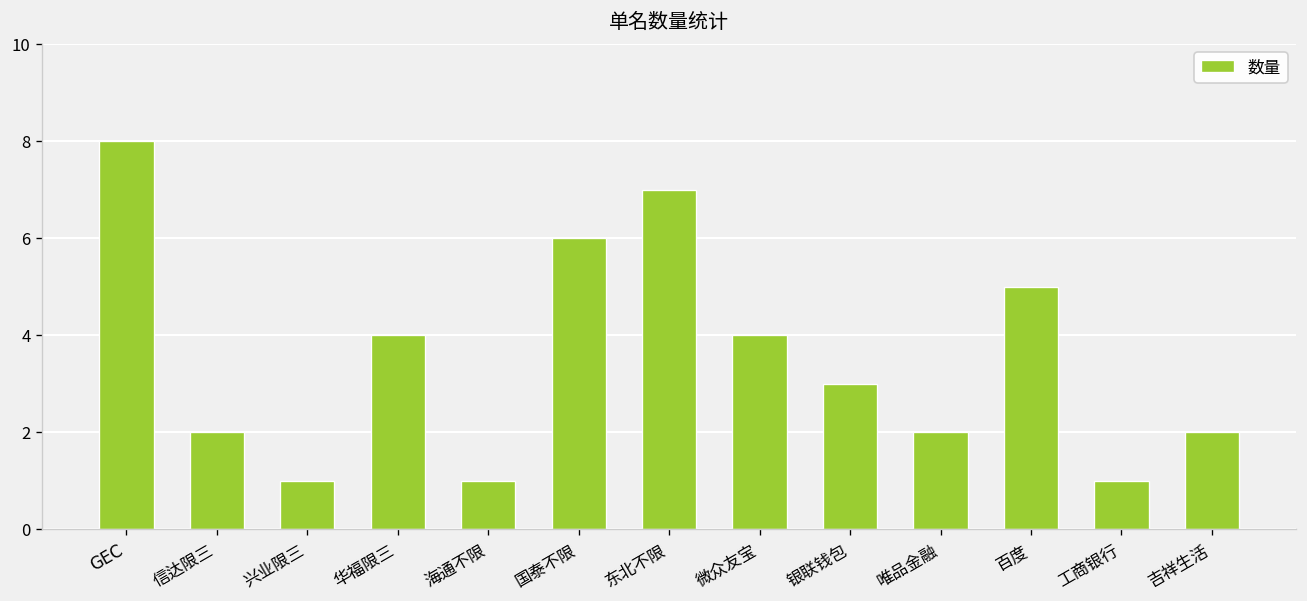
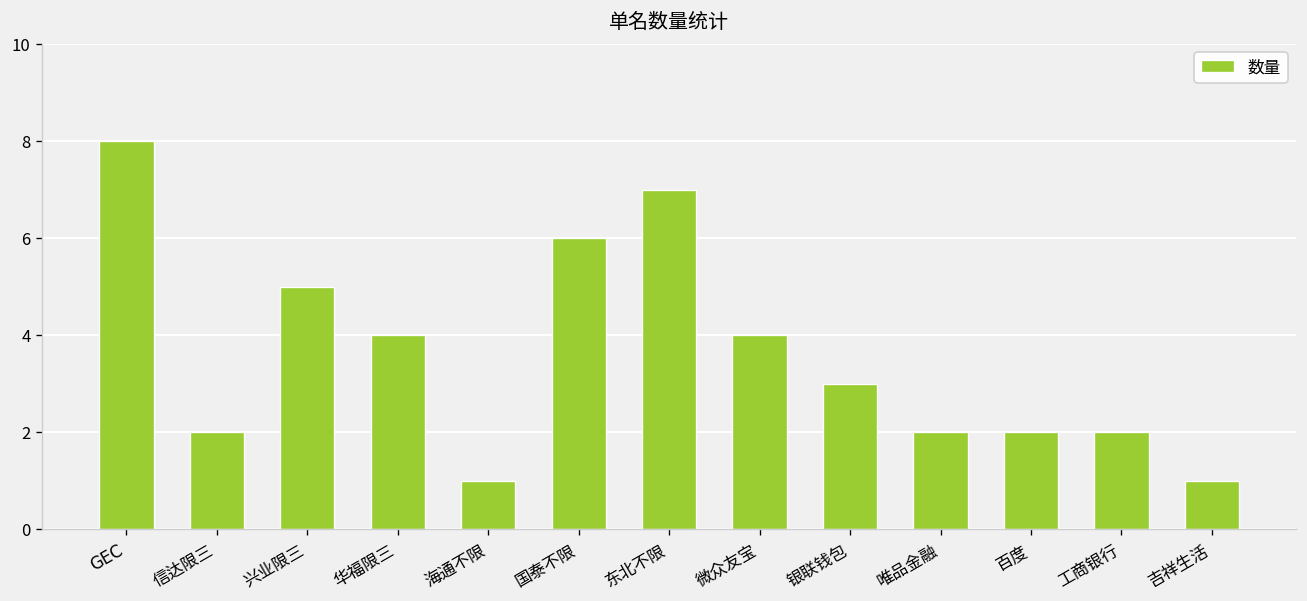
  {
    "GEC": 8,
    "信达限三": 2,
-   "兴业限三": 1,
+   "兴业限三": 5,
    "华福限三": 4,
    "海通不限": 1,
    "国泰不限": 6,
    "东北不限": 7,
    "微众友宝": 4,
    "银联钱包": 3,
    "唯品金融": 2,
-   "百度": 5,
-   "工商银行": 1,
-   "吉祥生活": 2
+   "百度": 2,
+   "工商银行": 2,
+   "吉祥生活": 1
  }
